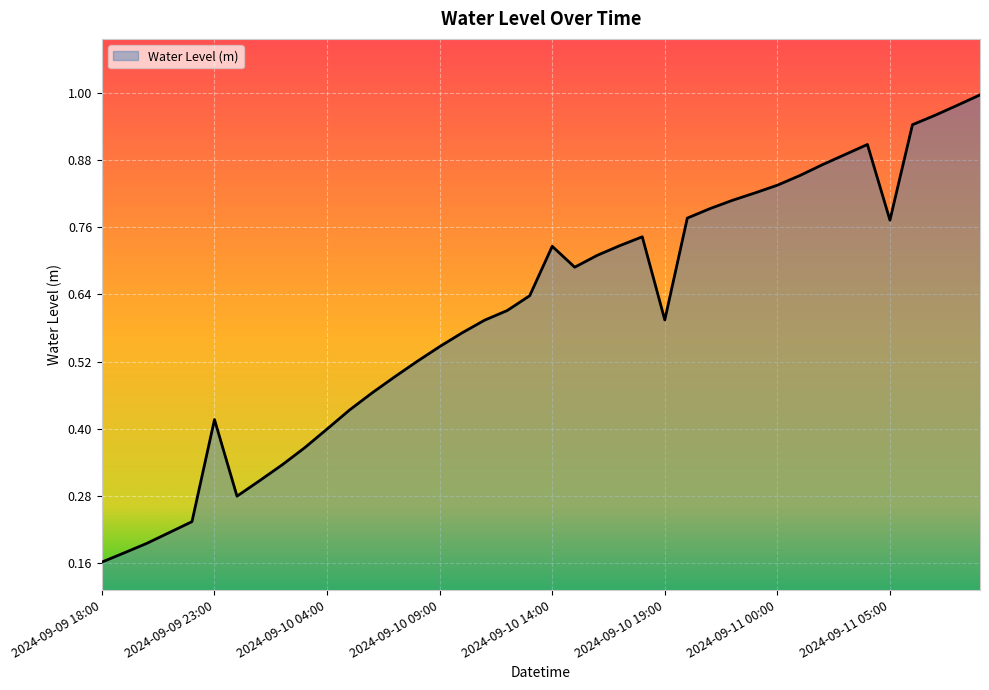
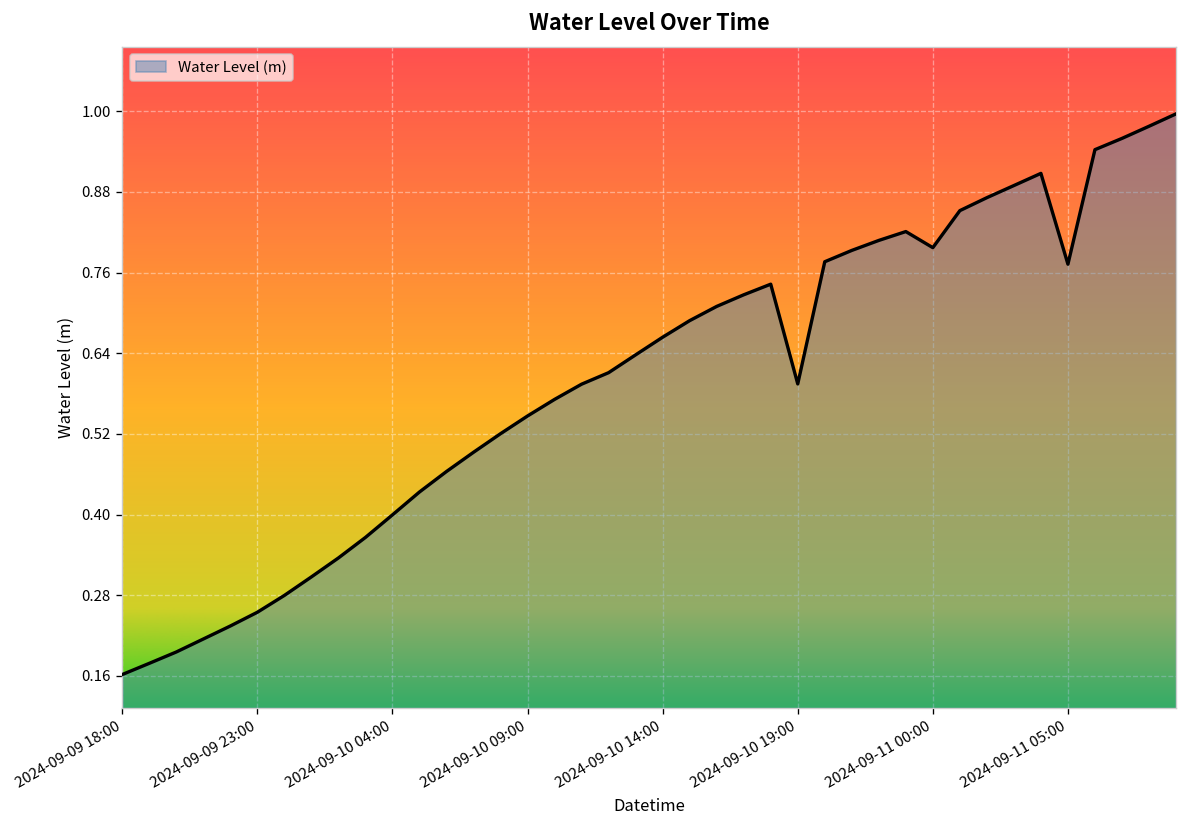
  {
    "2024-09-09 18:00": 0.16,
-   "2024-09-09 23:00": 0.42,
+   "2024-09-09 23:00": 0.25,
    "2024-09-10 04:00": 0.40,
    "2024-09-10 09:00": 0.55,
-   "2024-09-10 14:00": 0.73,
+   "2024-09-10 14:00": 0.66,
    "2024-09-10 19:00": 0.59,
-   "2024-09-11 00:00": 0.83,
+   "2024-09-11 00:00": 0.80,
    "2024-09-11 05:00": 0.77
  }
